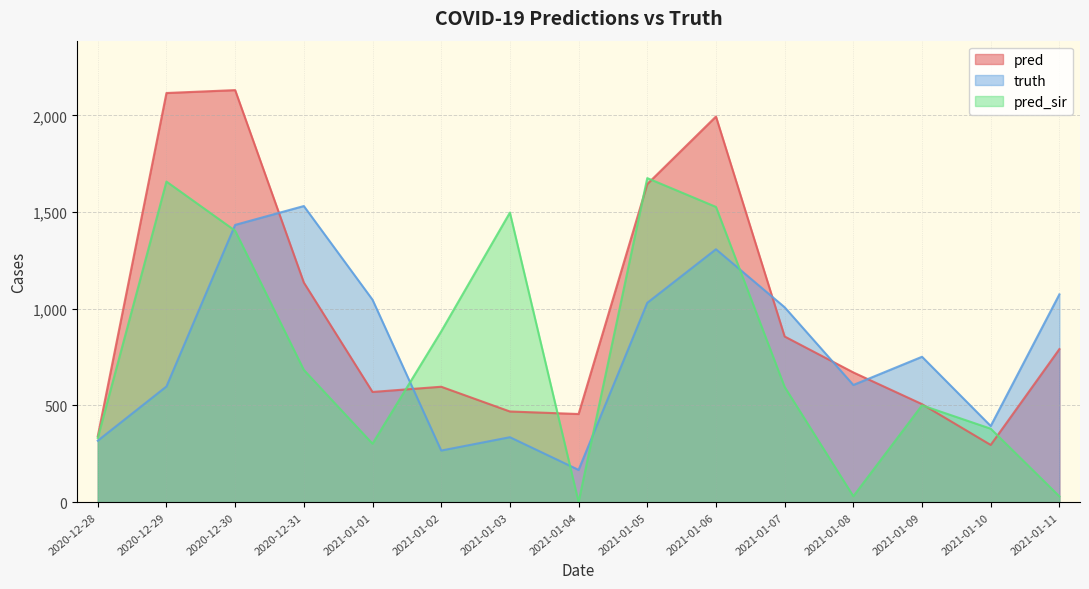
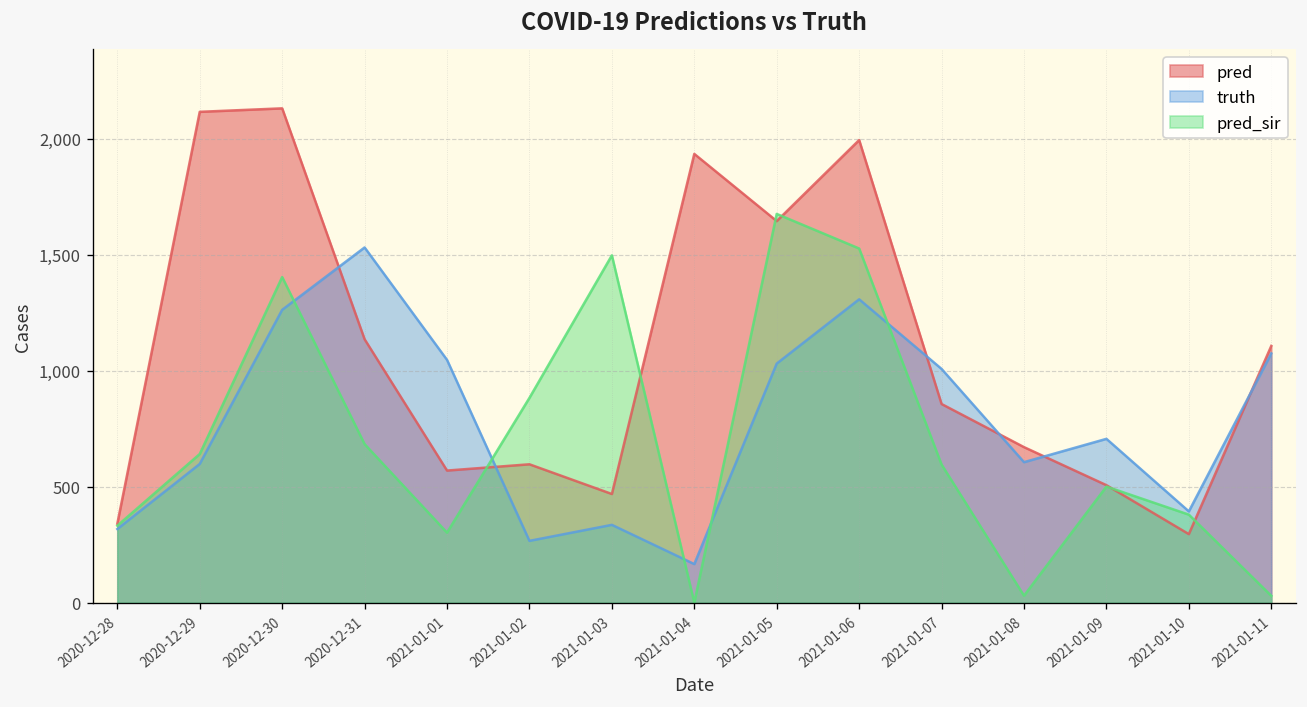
  {
    "pred": {
      "2020-12-29": "2,120",
      "2020-12-30": "2,130",
      "2020-12-31": "1,140",
      "2021-01-01": "570",
      "2021-01-02": "600",
      "2021-01-03": "470",
-     "2021-01-04": "460",
+     "2021-01-04": "1,930",
      "2021-01-05": "1,650",
      "2021-01-06": "1,990",
      "2021-01-07": "860",
      "2021-01-08": "670",
      "2021-01-10": "300",
-     "2021-01-11": "790"
+     "2021-01-11": "1,110"
    },
    "truth": {
      "2020-12-28": "320",
      "2020-12-29": "600",
-     "2020-12-30": "1,430",
+     "2020-12-30": "1,260",
      "2020-12-31": "1,530",
      "2021-01-01": "1,050",
      "2021-01-02": "270",
      "2021-01-03": "340",
      "2021-01-04": "170",
      "2021-01-05": "1,030",
      "2021-01-06": "1,310",
      "2021-01-07": "1,010",
      "2021-01-08": "610",
-     "2021-01-09": "750",
+     "2021-01-09": "710",
      "2021-01-10": "390",
      "2021-01-11": "1,070"
    },
    "pred_sir": {
-     "2020-12-29": "1,660",
+     "2020-12-29": "640",
      "2020-12-30": "1,400",
      "2020-12-31": "680",
      "2021-01-01": "300",
      "2021-01-02": "880",
      "2021-01-03": "1,500",
      "2021-01-04": "0",
      "2021-01-05": "1,680",
      "2021-01-06": "1,530",
      "2021-01-07": "600",
      "2021-01-08": "30",
      "2021-01-10": "380",
      "2021-01-11": "30"
    }
  }
